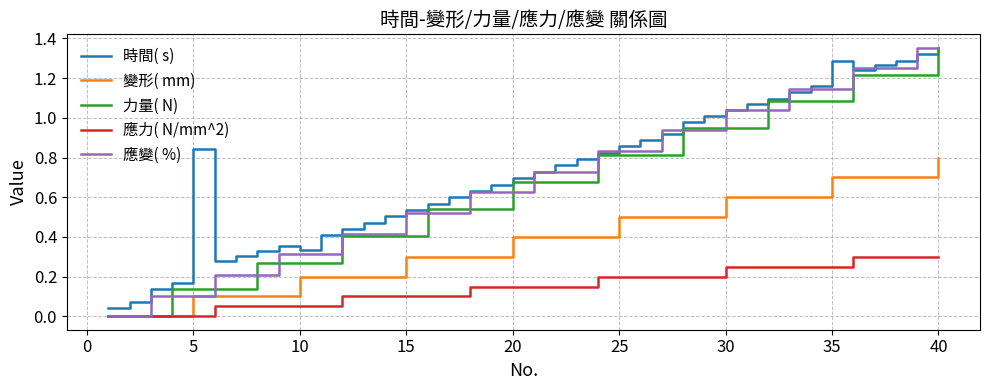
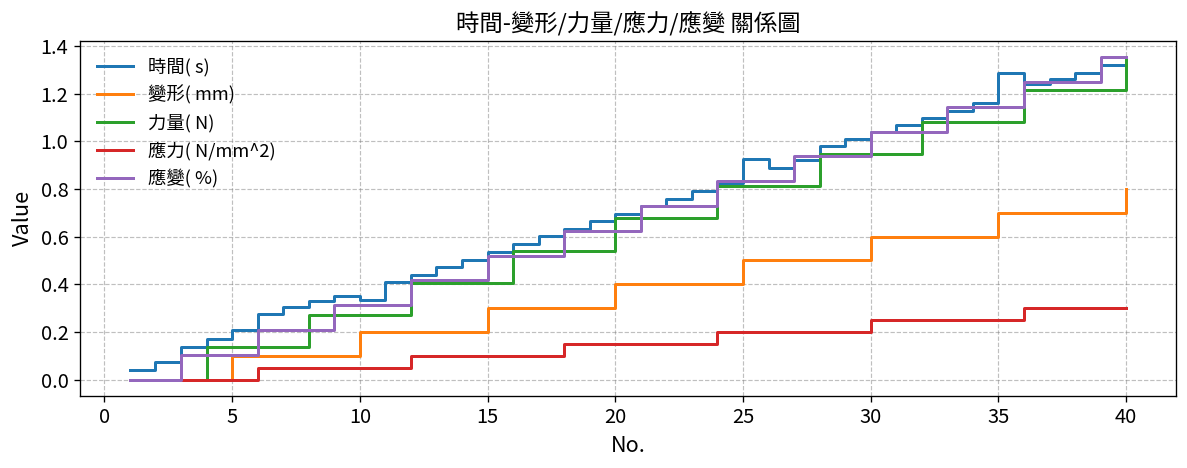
  {
    "時間( s)": {
-     "5": 0.85,
+     "5": 0.21,
      "10": 0.34,
      "15": 0.54,
      "20": 0.70,
-     "25": 0.86,
+     "25": 0.92,
      "35": 1.29
    },
    "變形( mm)": {
      "10": 0.20,
      "15": 0.30,
      "20": 0.40,
      "25": 0.50,
      "30": 0.60,
      "35": 0.70,
      "40": 0.80
    },
    "力量( N)": {
      "5": 0.14,
      "10": 0.27,
      "15": 0.41,
      "20": 0.68,
      "25": 0.81,
      "30": 0.95,
      "35": 1.08
    },
    "應力( N/mm^2)": {
      "5": 0.00,
      "10": 0.05,
      "15": 0.10,
      "20": 0.15,
      "25": 0.20,
      "30": 0.25,
      "35": 0.25,
      "40": 0.30
    },
    "應變( %)": {
      "10": 0.31,
      "15": 0.52,
      "20": 0.62,
      "25": 0.83,
      "35": 1.14
    }
  }
